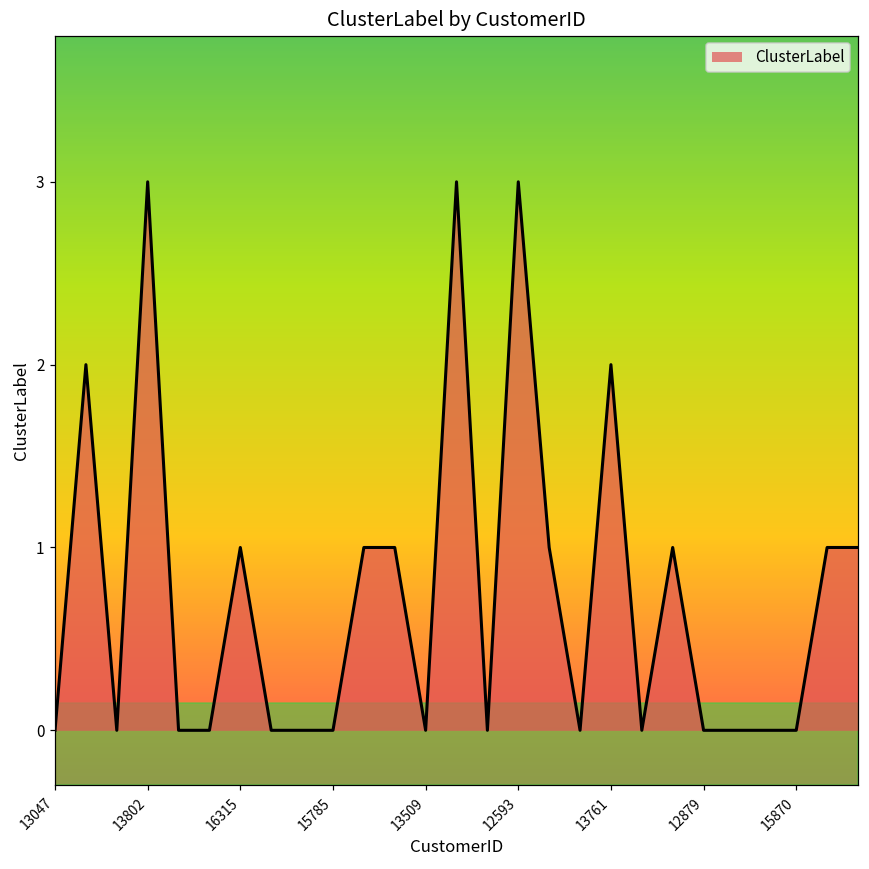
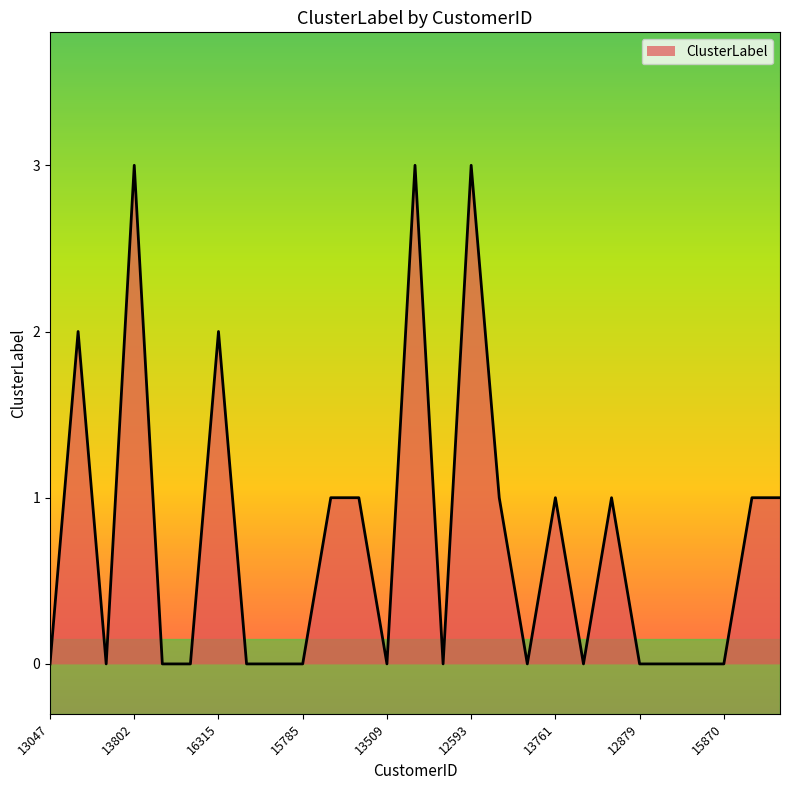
  {
    "13802": 3,
-   "16315": 1,
+   "16315": 2,
    "12593": 3,
-   "13761": 2
+   "13761": 1
  }
